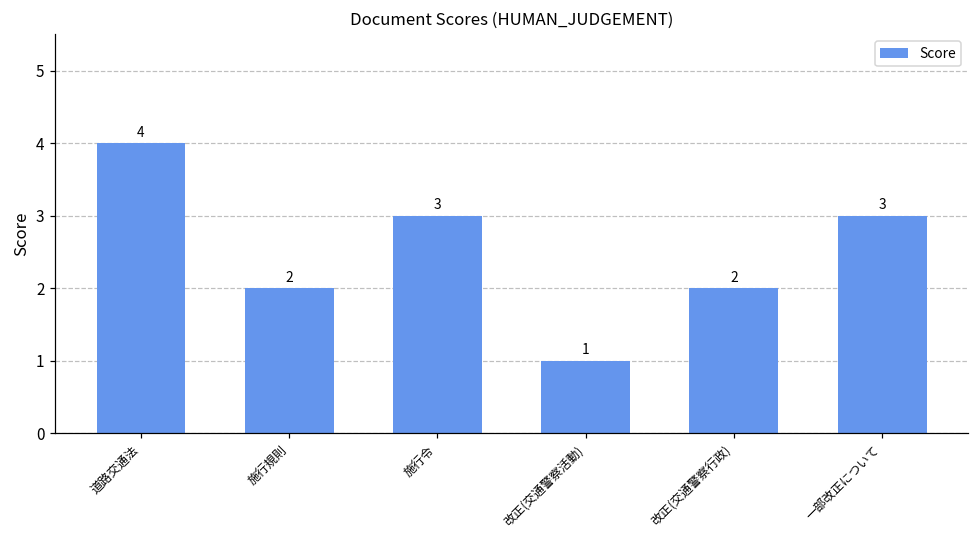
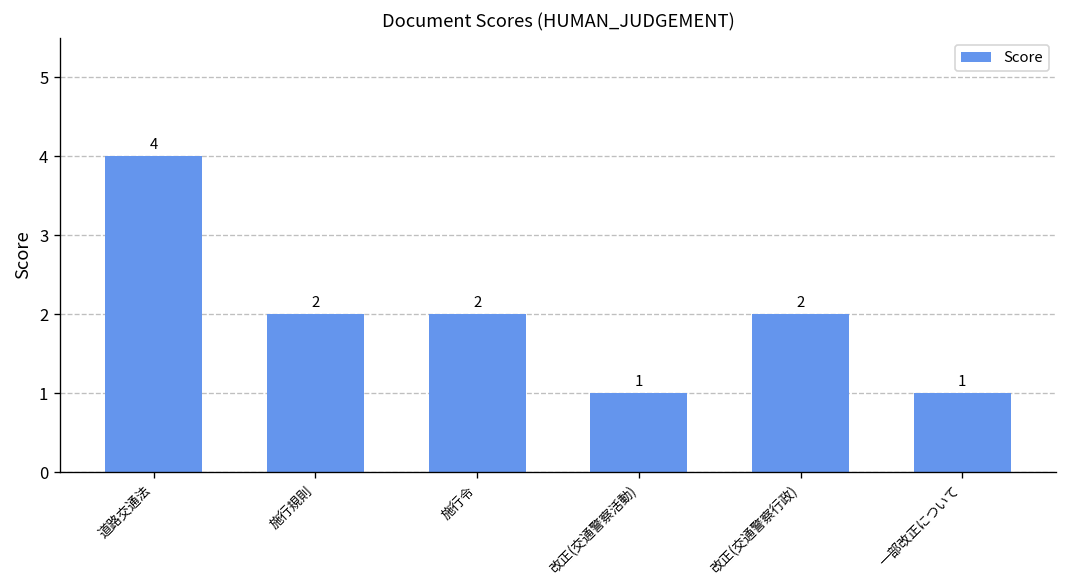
  {
    "道路交通法": 4,
    "施行規則": 2,
-   "施行令": 3,
+   "施行令": 2,
    "改正(交通警察活動)": 1,
    "改正(交通警察行政)": 2,
-   "一部改正について": 3
+   "一部改正について": 1
  }
